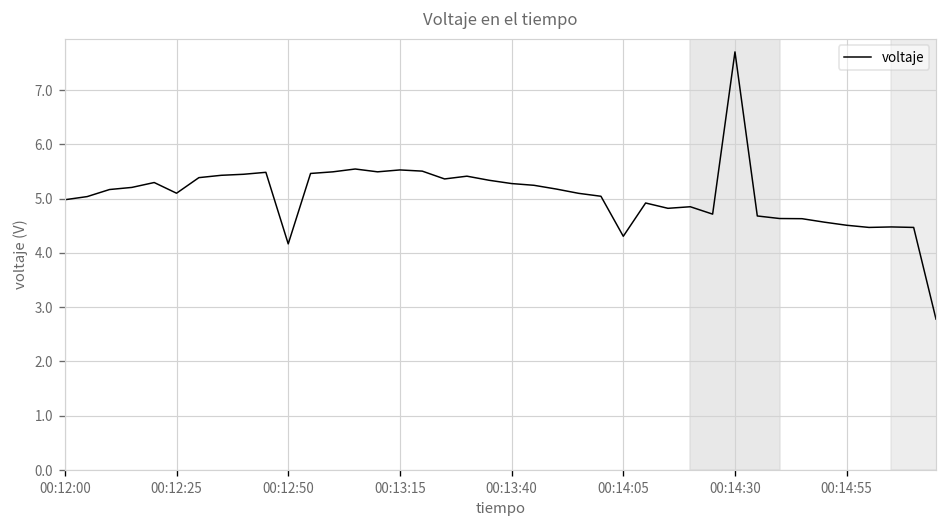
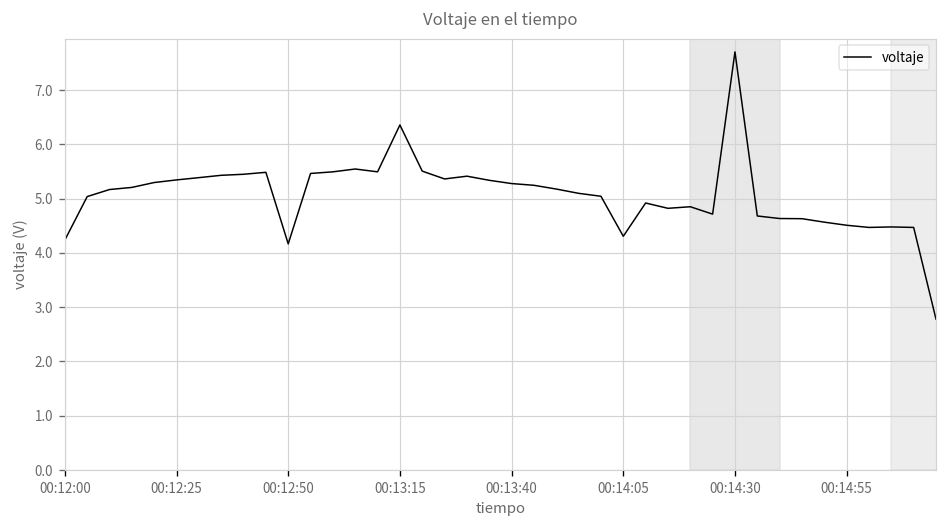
  {
-   "00:12:00": 5.0,
-   "00:12:25": 5.1,
+   "00:12:00": 4.2,
+   "00:12:25": 5.3,
    "00:12:50": 4.2,
-   "00:13:15": 5.5,
+   "00:13:15": 6.4,
    "00:13:40": 5.3,
    "00:14:05": 4.3,
    "00:14:30": 7.7,
    "00:14:55": 4.5
  }
